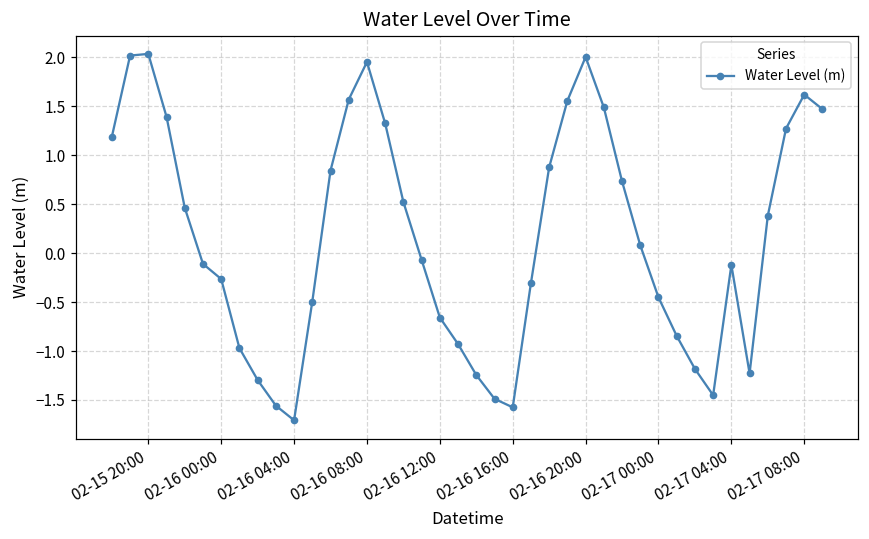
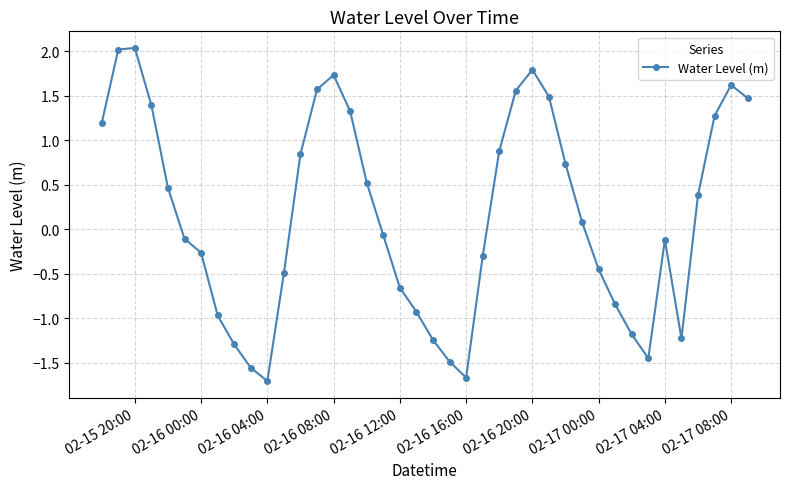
  {
    "02-15 20:00": 2.0,
    "02-16 00:00": -0.3,
    "02-16 04:00": -1.7,
-   "02-16 08:00": 2.0,
+   "02-16 08:00": 1.7,
    "02-16 12:00": -0.7,
-   "02-16 16:00": -1.6,
-   "02-16 20:00": 2.0,
+   "02-16 16:00": -1.7,
+   "02-16 20:00": 1.8,
    "02-17 00:00": -0.5,
    "02-17 04:00": -0.1,
    "02-17 08:00": 1.6
  }
